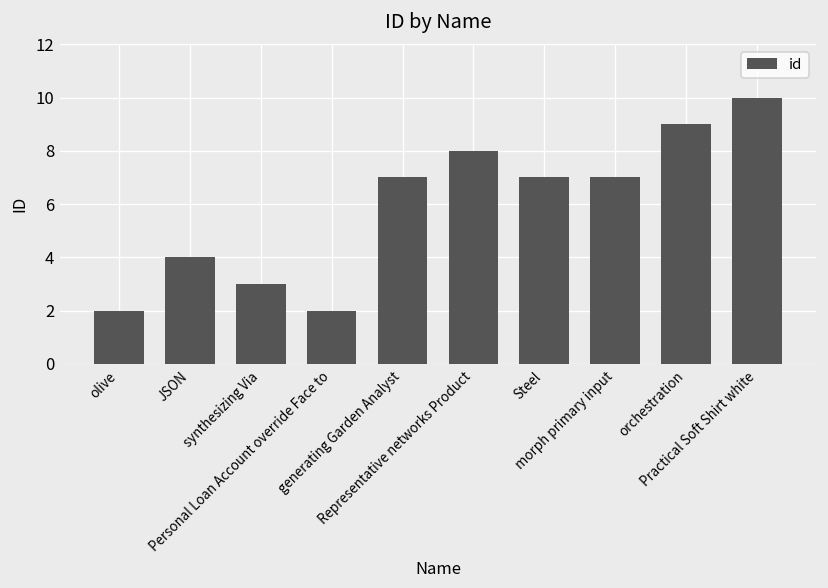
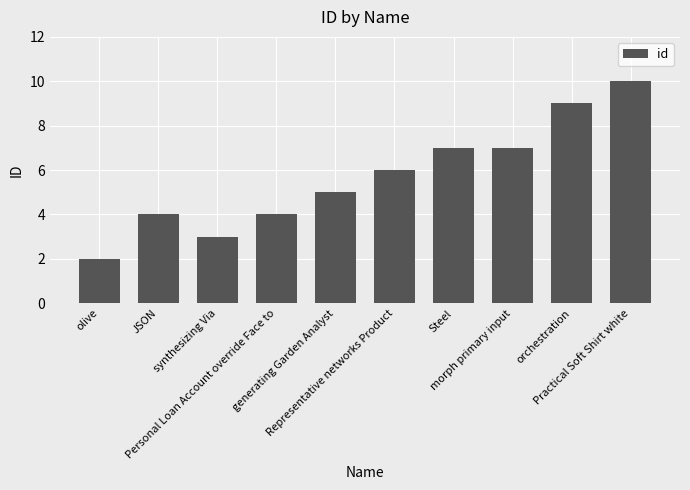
  {
    "olive": 2,
    "JSON": 4,
    "synthesizing Via": 3,
-   "Personal Loan Account override Face to": 2,
-   "generating Garden Analyst": 7,
-   "Representative networks Product": 8,
+   "Personal Loan Account override Face to": 4,
+   "generating Garden Analyst": 5,
+   "Representative networks Product": 6,
    "Steel": 7,
    "morph primary input": 7,
    "orchestration": 9,
    "Practical Soft Shirt white": 10
  }
